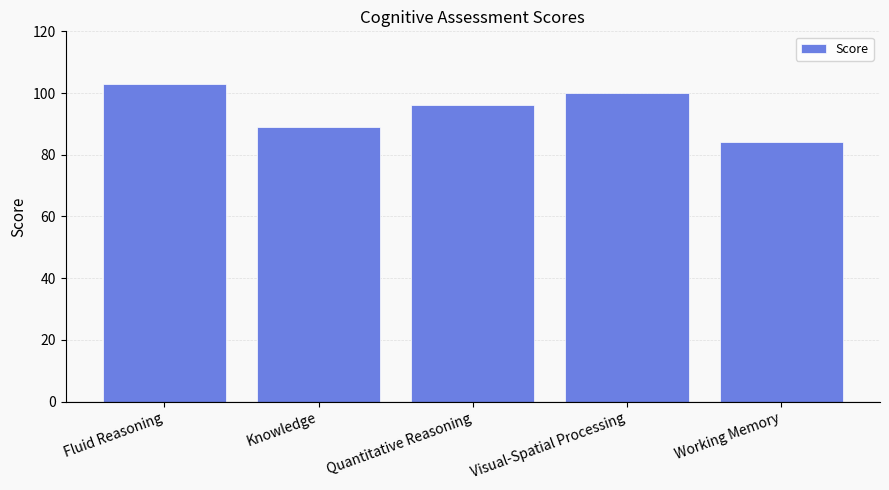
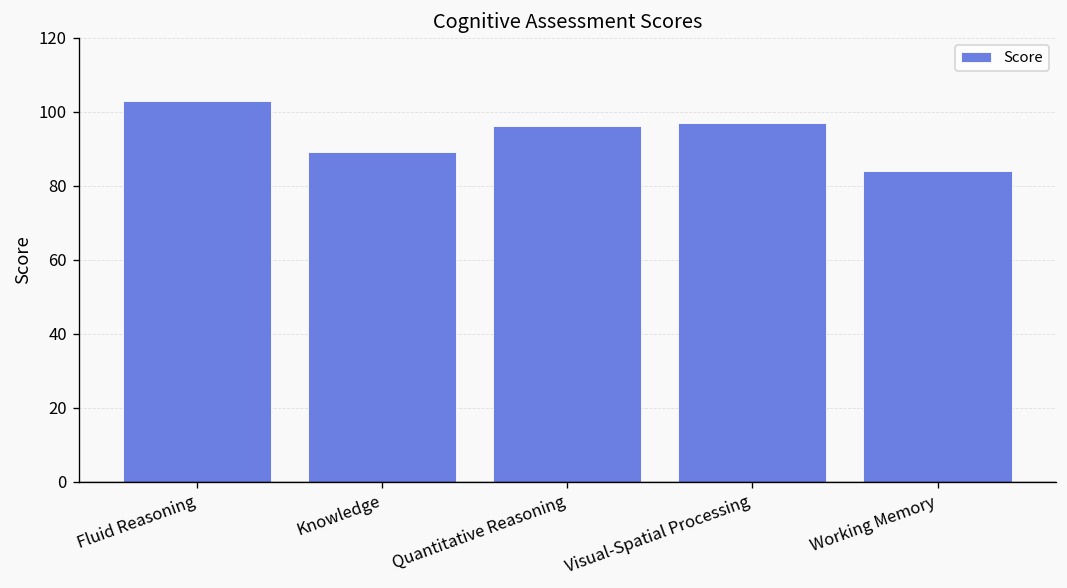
  {
    "Fluid Reasoning": 103,
    "Knowledge": 89,
    "Quantitative Reasoning": 96,
-   "Visual-Spatial Processing": 100,
+   "Visual-Spatial Processing": 97,
    "Working Memory": 84
  }
